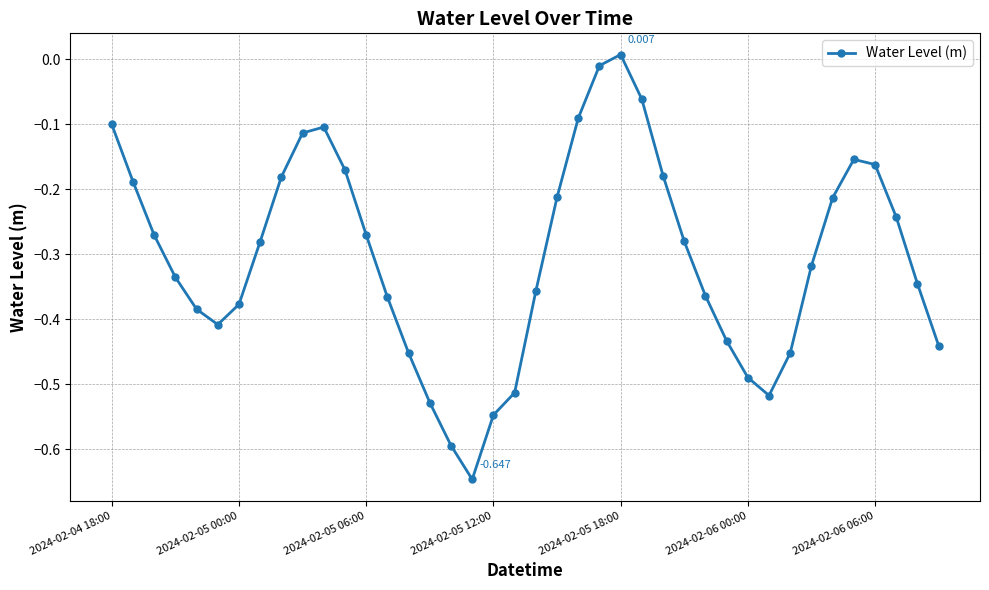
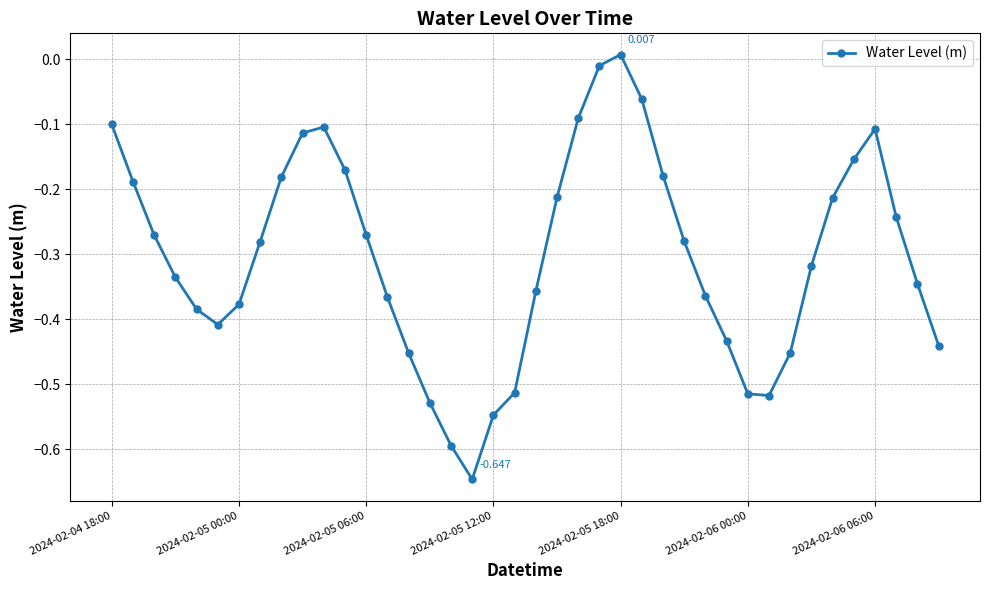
  {
    "2024-02-04 18:00": -0.10,
    "2024-02-05 00:00": -0.38,
    "2024-02-05 06:00": -0.27,
    "2024-02-05 12:00": -0.55,
-   "2024-02-06 00:00": -0.49,
-   "2024-02-06 06:00": -0.16
+   "2024-02-06 00:00": -0.51,
+   "2024-02-06 06:00": -0.11
  }
